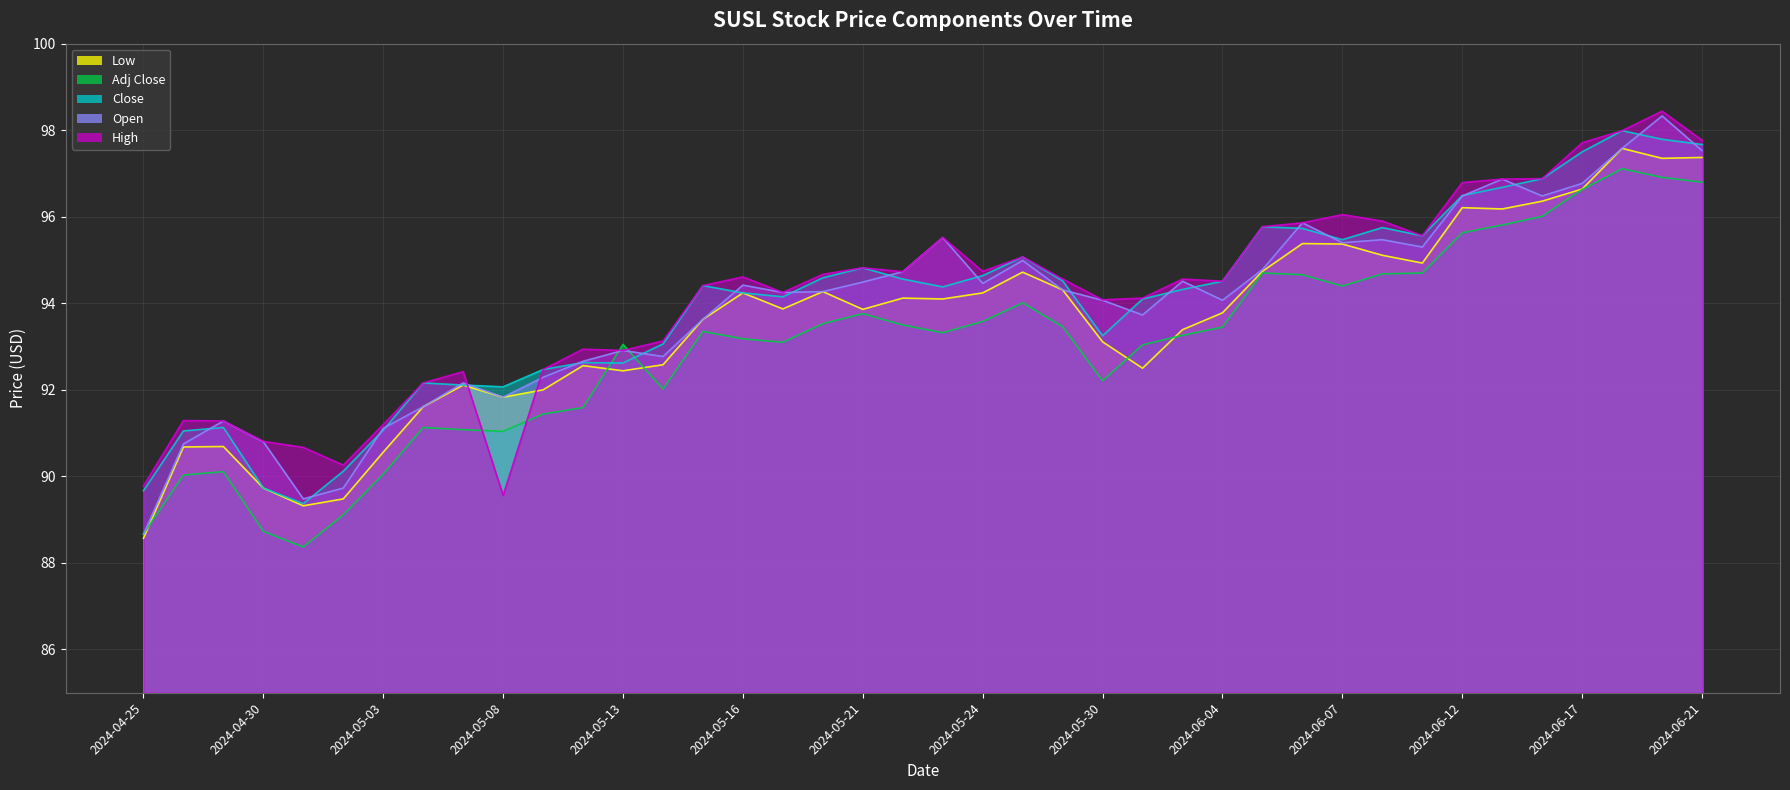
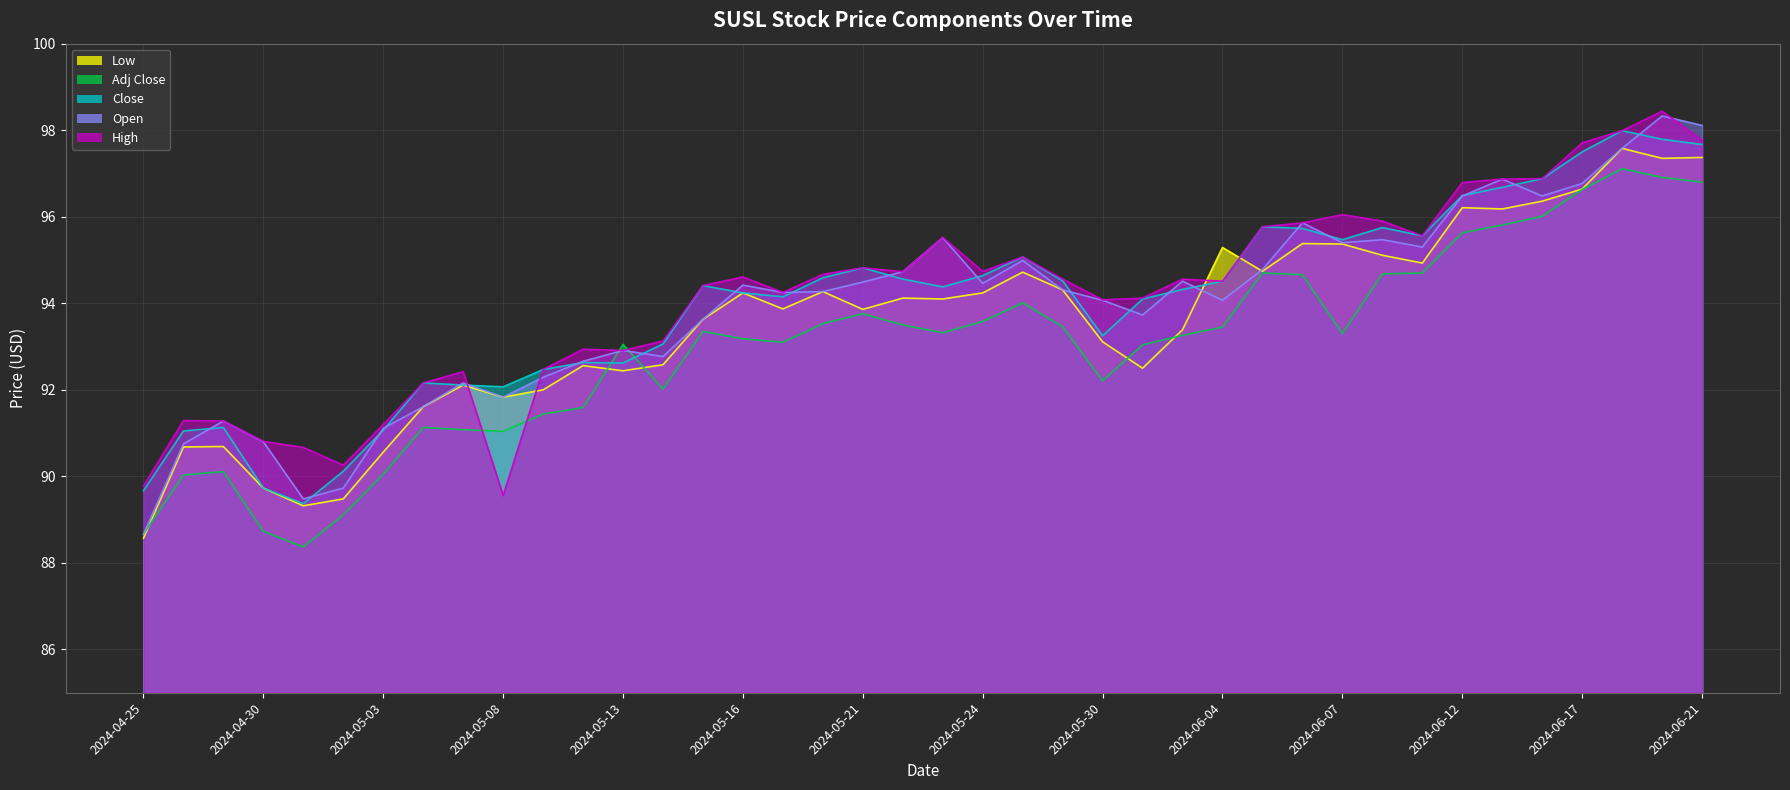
  {
    "Low": {
      "2024-04-25": 88.6,
      "2024-05-03": 90.6,
      "2024-05-13": 92.4,
      "2024-05-21": 93.9,
      "2024-05-24": 94.2,
      "2024-05-30": 93.1,
-     "2024-06-04": 93.8,
+     "2024-06-04": 95.3,
      "2024-06-12": 96.2,
      "2024-06-21": 97.4
    },
    "Adj Close": {
      "2024-04-30": 88.7,
      "2024-05-03": 90.1,
      "2024-05-08": 91.0,
      "2024-05-13": 93.1,
      "2024-05-16": 93.2,
      "2024-05-21": 93.8,
      "2024-05-24": 93.6,
      "2024-05-30": 92.2,
      "2024-06-04": 93.5,
-     "2024-06-07": 94.4,
+     "2024-06-07": 93.3,
      "2024-06-12": 95.6,
      "2024-06-21": 96.8
    },
    "Close": {
      "2024-04-25": 89.7,
      "2024-05-08": 92.1,
      "2024-05-13": 92.6,
      "2024-05-24": 94.6,
      "2024-05-30": 93.3,
      "2024-06-07": 95.5,
      "2024-06-17": 97.5,
      "2024-06-21": 97.7
    },
    "Open": {
      "2024-05-16": 94.4,
      "2024-05-21": 94.5,
      "2024-05-24": 94.5,
      "2024-06-04": 94.1,
      "2024-06-17": 96.8,
-     "2024-06-21": 97.5
+     "2024-06-21": 98.1
    },
    "High": {
      "2024-04-25": 89.8,
      "2024-05-03": 91.2,
      "2024-05-08": 89.6,
      "2024-05-16": 94.6,
      "2024-05-24": 94.7,
      "2024-06-07": 96.1,
      "2024-06-12": 96.8,
      "2024-06-17": 97.7,
      "2024-06-21": 97.8
    }
  }
